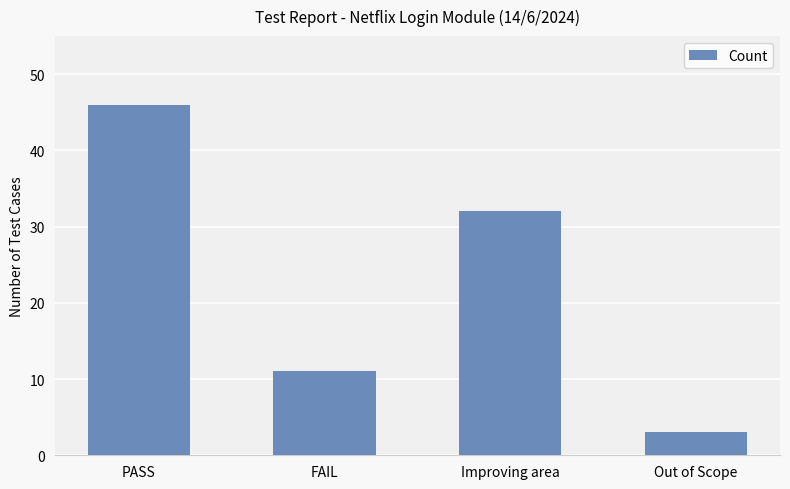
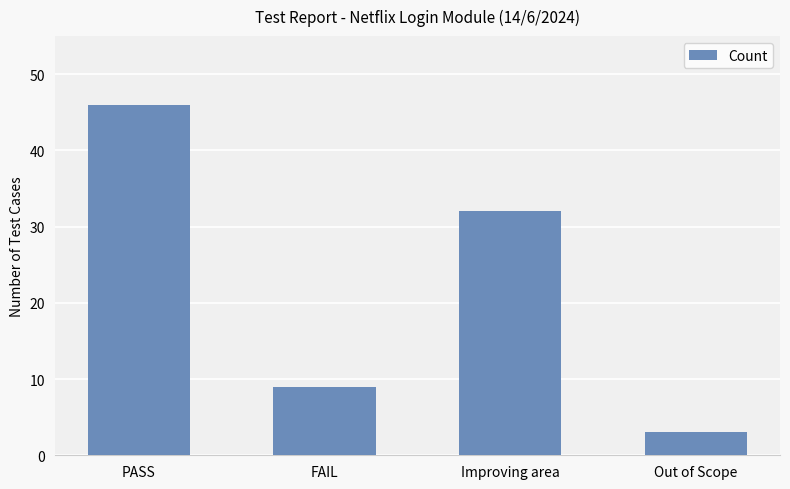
  {
    "PASS": 46,
-   "FAIL": 11,
+   "FAIL": 9,
    "Improving area": 32,
    "Out of Scope": 3
  }
